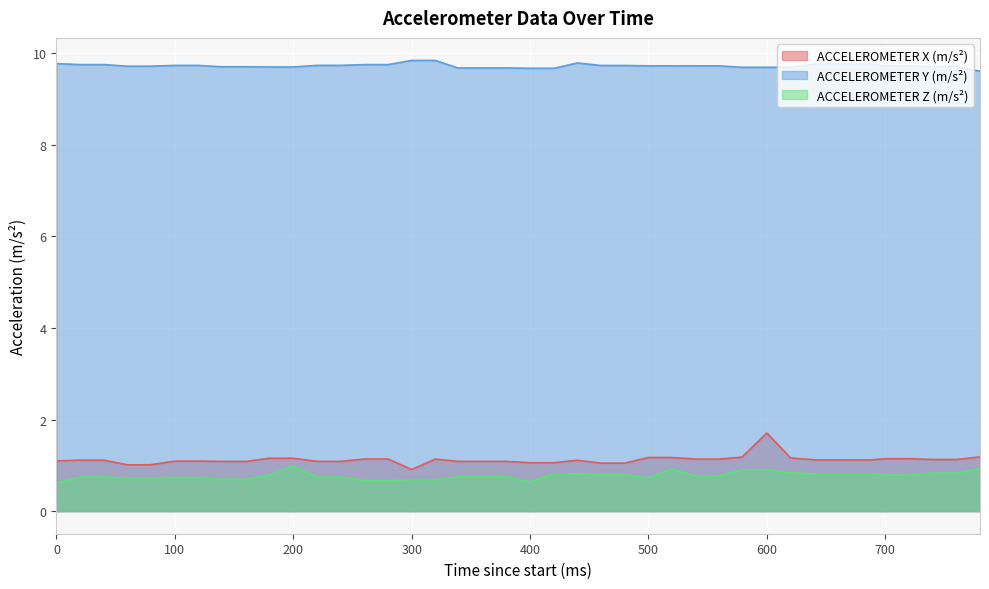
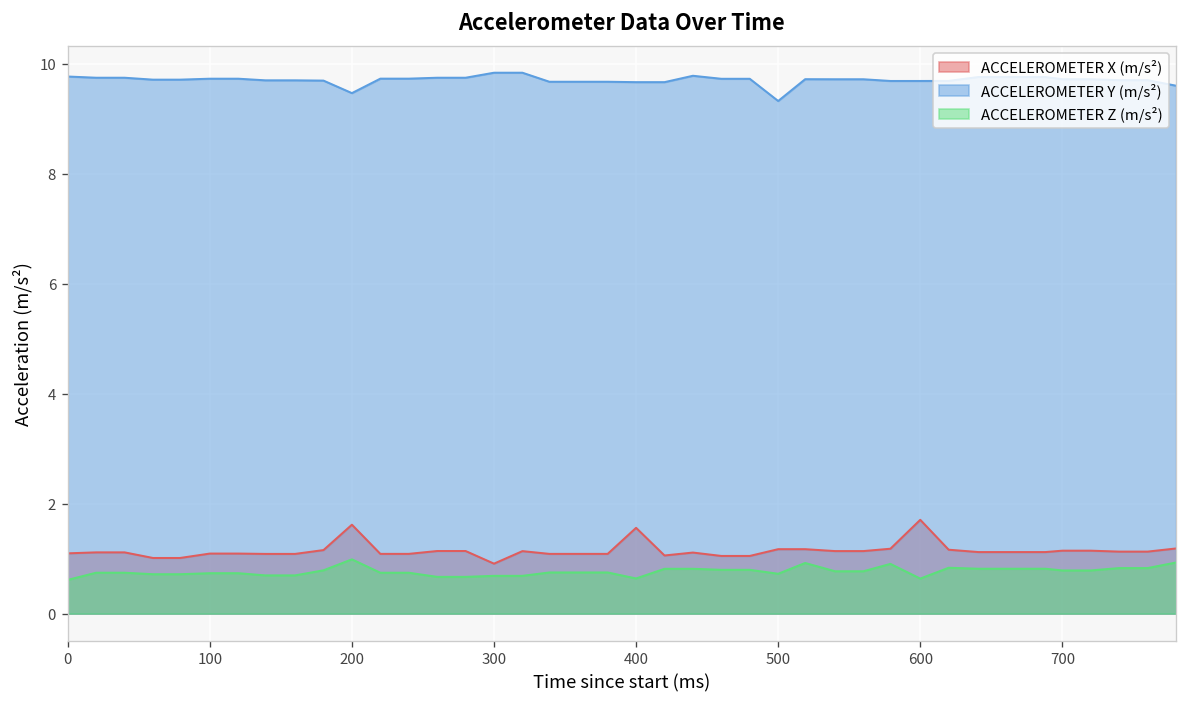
  {
    "ACCELEROMETER X (m/s²)": {
      "0": 1.1,
      "100": 1.1,
-     "200": 1.2,
+     "200": 1.6,
      "300": 0.9,
-     "400": 1.1,
+     "400": 1.6,
      "500": 1.2,
      "600": 1.7,
      "700": 1.1
    },
    "ACCELEROMETER Y (m/s²)": {
      "0": 9.8,
      "100": 9.7,
-     "200": 9.7,
+     "200": 9.5,
      "300": 9.8,
      "400": 9.7,
-     "500": 9.7,
+     "500": 9.3,
      "600": 9.7
    },
    "ACCELEROMETER Z (m/s²)": {
      "0": 0.6,
      "100": 0.7,
      "200": 1.0,
      "300": 0.7,
      "400": 0.6,
      "500": 0.7,
-     "600": 0.9,
+     "600": 0.6,
      "700": 0.8
    }
  }
